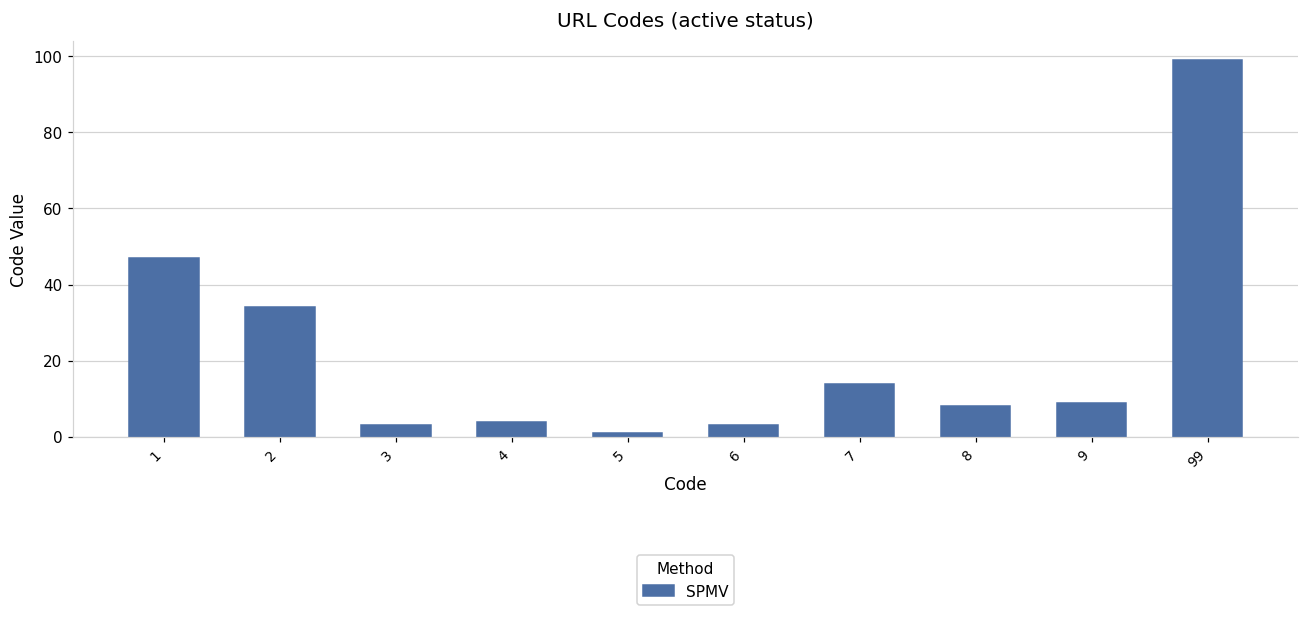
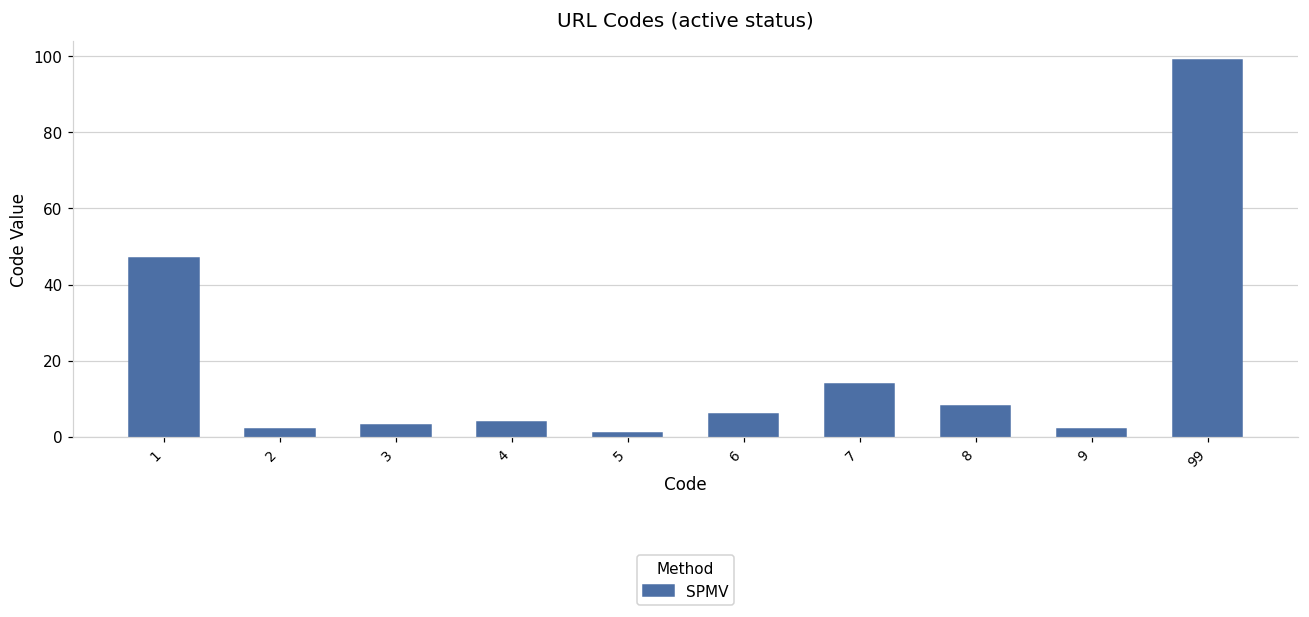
  {
    "1": 47,
-   "2": 34,
+   "2": 2,
    "3": 3,
    "4": 4,
    "5": 1,
-   "6": 3,
+   "6": 6,
    "7": 14,
    "8": 8,
-   "9": 9,
+   "9": 2,
    "99": 99
  }
